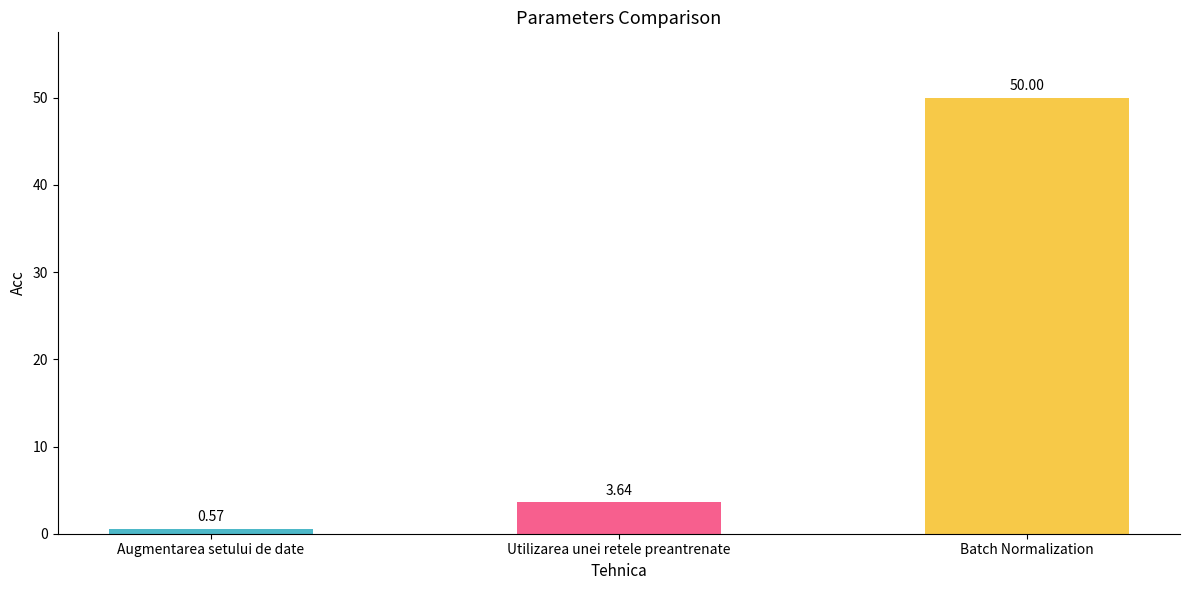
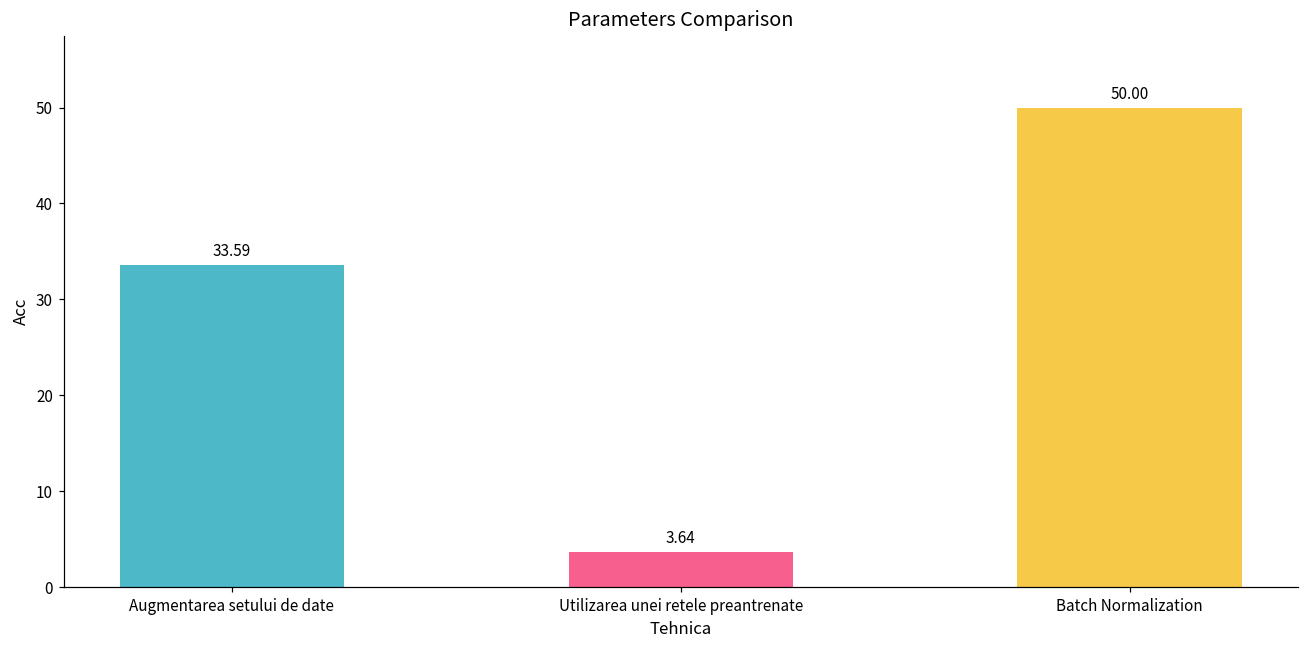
  {
-   "Augmentarea setului de date": 0.57,
+   "Augmentarea setului de date": 33.59,
    "Utilizarea unei retele preantrenate": 3.64,
    "Batch Normalization": 50.00
  }
